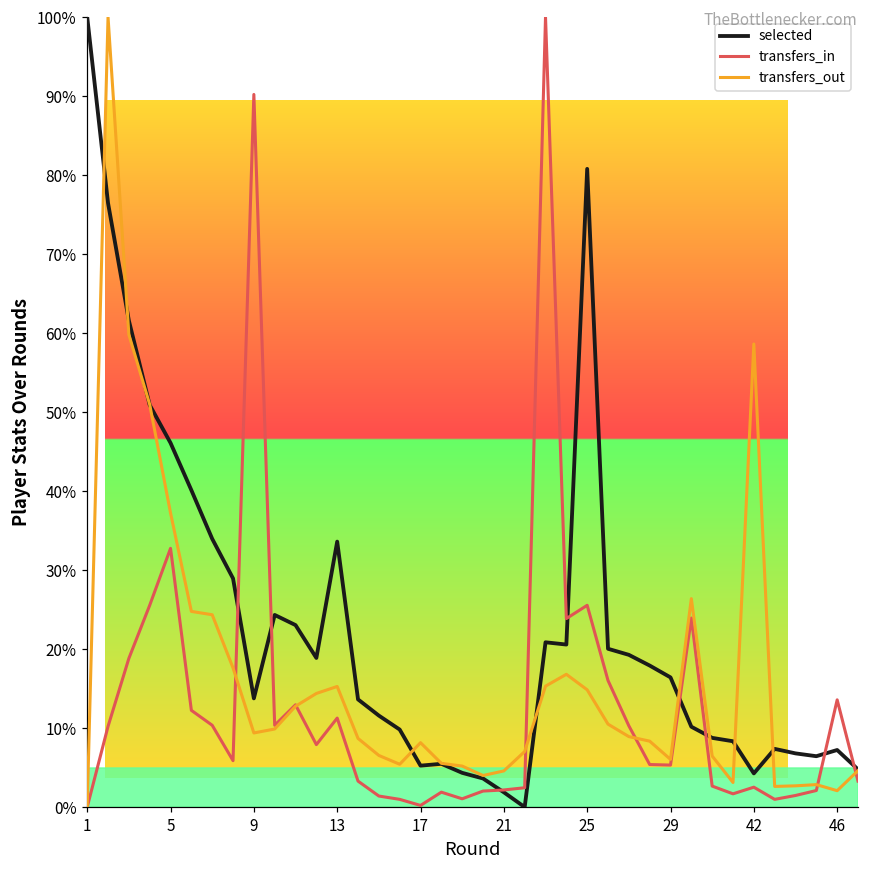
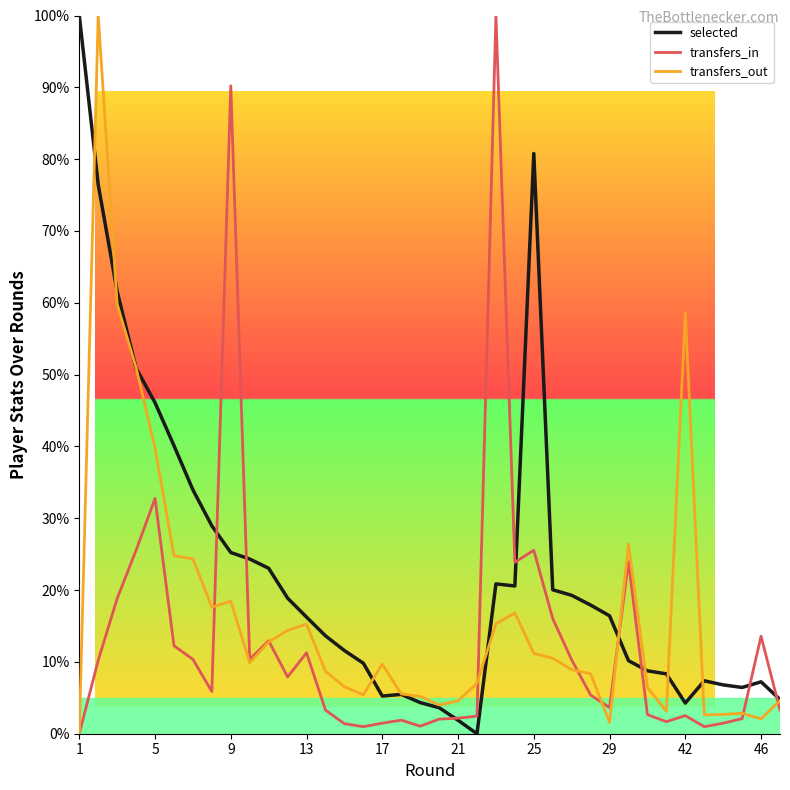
  {
    "selected": {
      "1": "100%",
      "5": "46%",
-     "9": "14%",
-     "13": "34%",
+     "9": "25%",
+     "13": "16%",
      "17": "5%",
      "25": "81%",
      "29": "16%",
      "42": "4%",
      "46": "7%"
    },
    "transfers_in": {
      "5": "33%",
      "9": "90%",
      "13": "11%",
-     "17": "0%",
+     "17": "1%",
      "25": "26%",
-     "29": "5%",
+     "29": "4%",
      "42": "3%",
      "46": "14%"
    },
    "transfers_out": {
-     "5": "37%",
-     "9": "9%",
+     "5": "40%",
+     "9": "18%",
      "13": "15%",
-     "17": "8%",
+     "17": "10%",
      "21": "5%",
-     "25": "15%",
-     "29": "6%",
+     "25": "11%",
+     "29": "2%",
      "42": "59%",
      "46": "2%"
    }
  }
